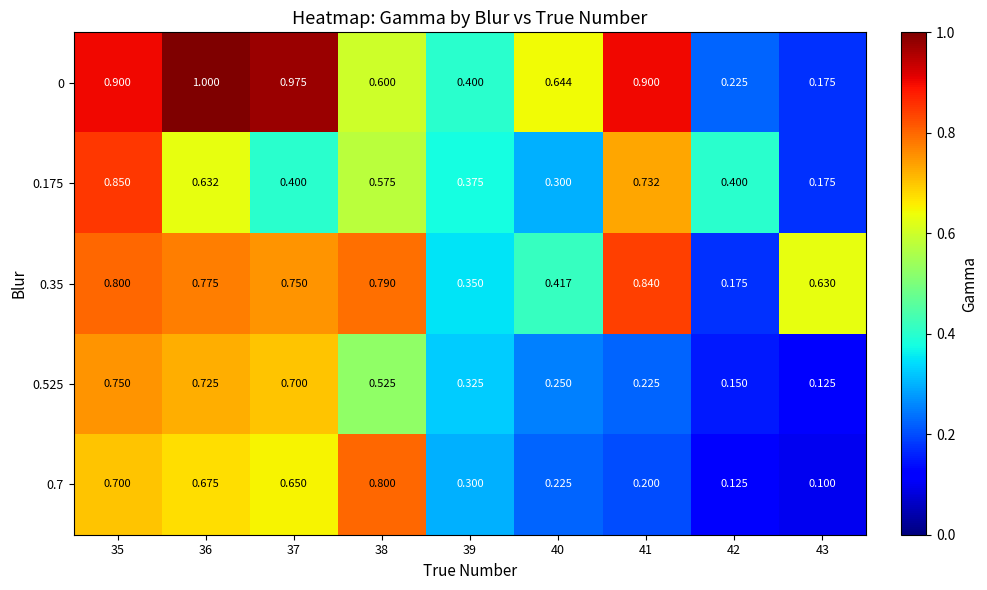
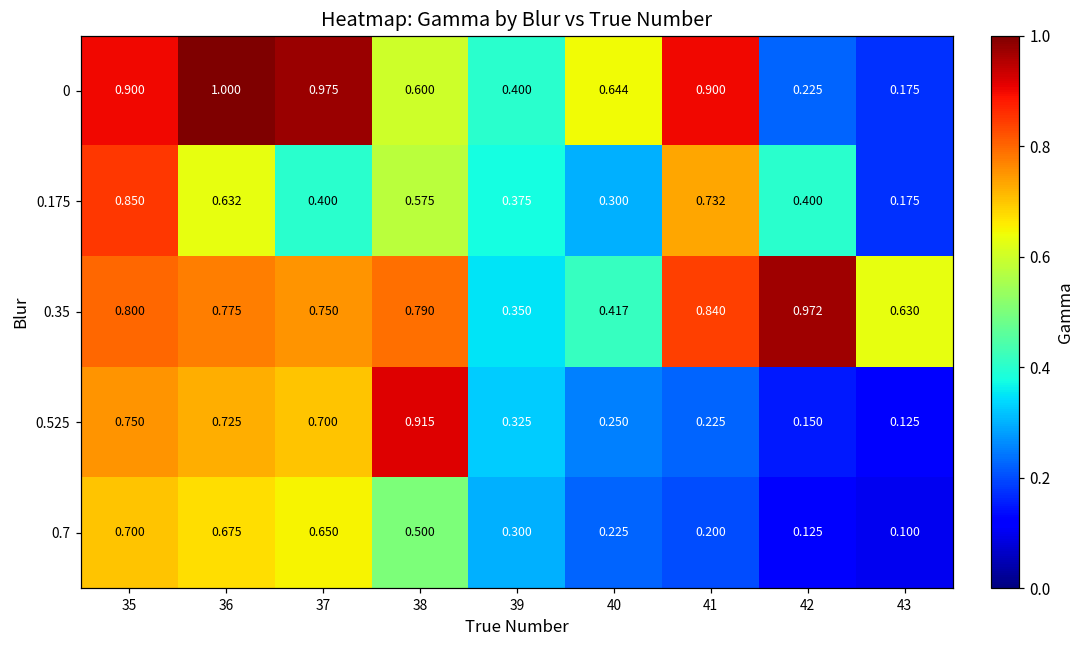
  {
    "0": {
      "35": 0.900,
      "36": 1.000,
      "37": 0.975,
      "38": 0.600,
      "39": 0.400,
      "40": 0.644,
      "41": 0.900,
      "42": 0.225,
      "43": 0.175
    },
    "0.175": {
      "35": 0.850,
      "36": 0.632,
      "37": 0.400,
      "38": 0.575,
      "39": 0.375,
      "40": 0.300,
      "41": 0.732,
      "42": 0.400,
      "43": 0.175
    },
    "0.35": {
      "35": 0.800,
      "36": 0.775,
      "37": 0.750,
      "38": 0.790,
      "39": 0.350,
      "40": 0.417,
      "41": 0.840,
-     "42": 0.175,
+     "42": 0.972,
      "43": 0.630
    },
    "0.525": {
      "35": 0.750,
      "36": 0.725,
      "37": 0.700,
-     "38": 0.525,
+     "38": 0.915,
      "39": 0.325,
      "40": 0.250,
      "41": 0.225,
      "42": 0.150,
      "43": 0.125
    },
    "0.7": {
      "35": 0.700,
      "36": 0.675,
      "37": 0.650,
-     "38": 0.800,
+     "38": 0.500,
      "39": 0.300,
      "40": 0.225,
      "41": 0.200,
      "42": 0.125,
      "43": 0.100
    }
  }
